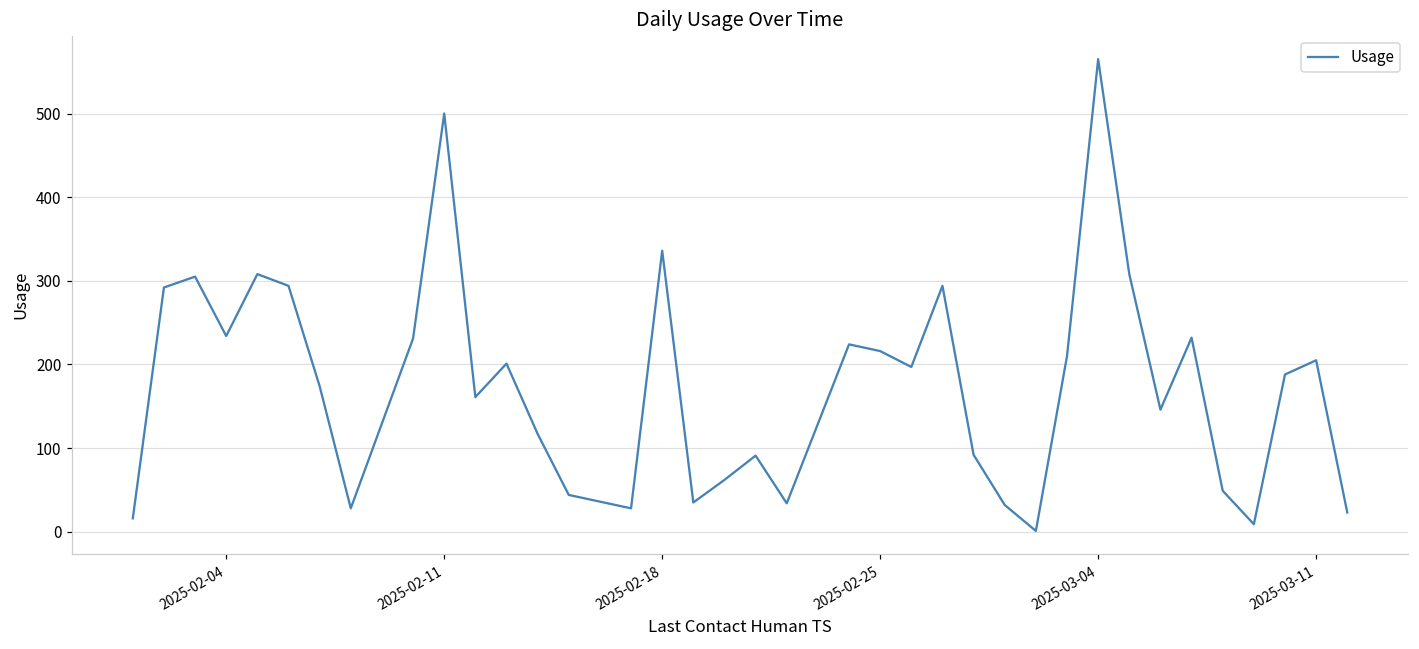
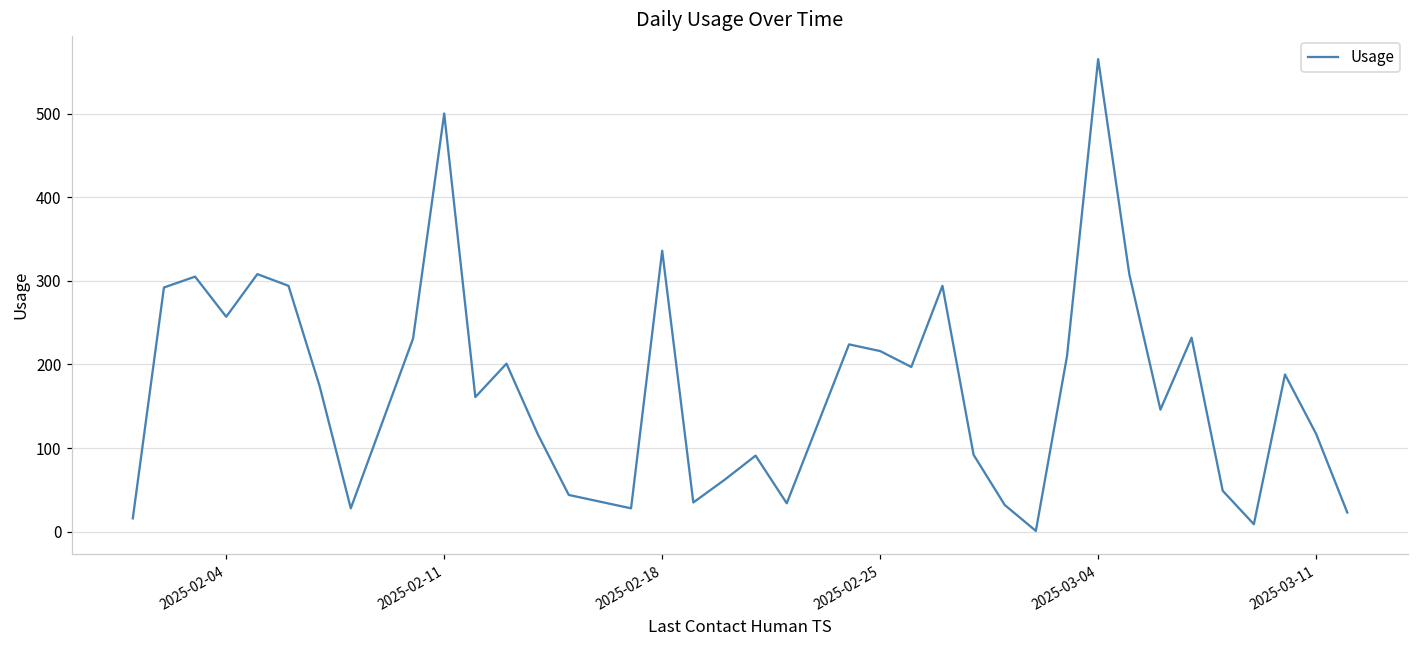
  {
-   "2025-02-04": 230,
+   "2025-02-04": 260,
    "2025-02-11": 500,
    "2025-02-18": 340,
    "2025-02-25": 220,
    "2025-03-04": 570,
-   "2025-03-11": 210
+   "2025-03-11": 120
  }
